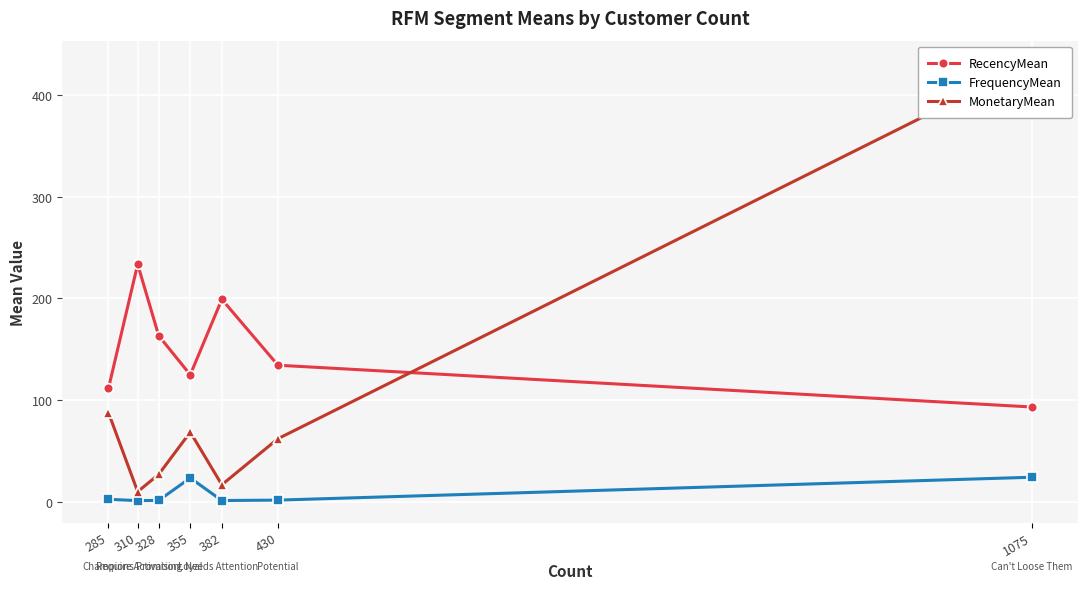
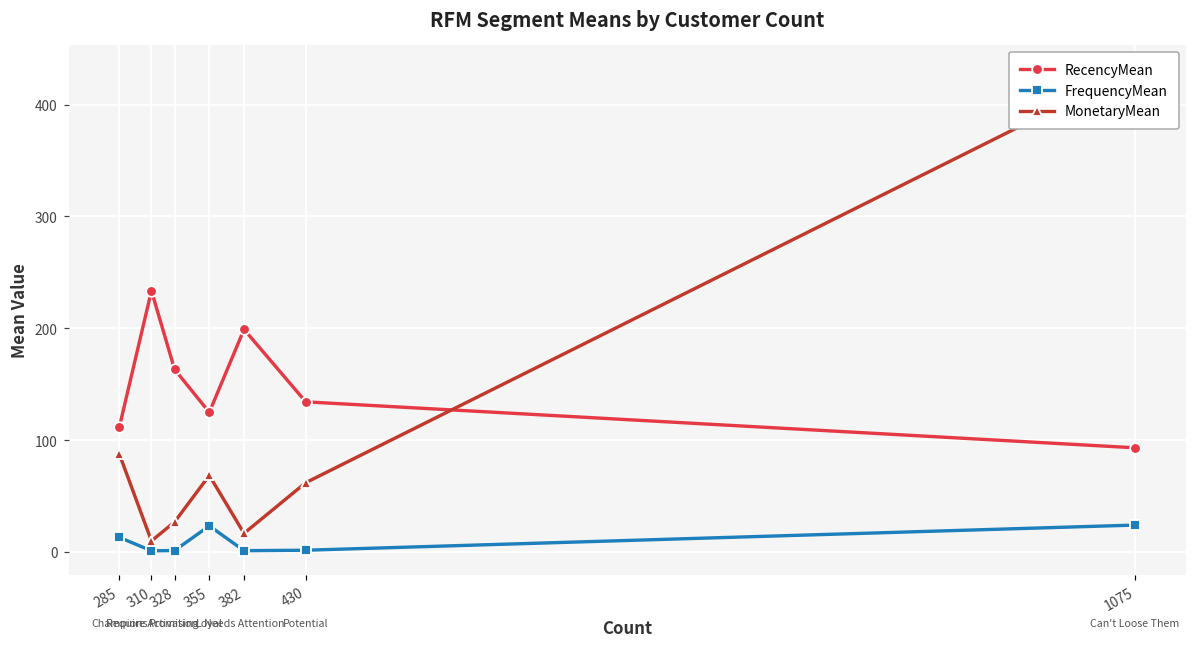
  {
    "FrequencyMean": {
-     "285": 2,
+     "285": 13,
      "310": 1,
      "328": 1,
      "355": 23,
      "382": 1,
      "430": 2,
      "1075": 24
    }
  }
